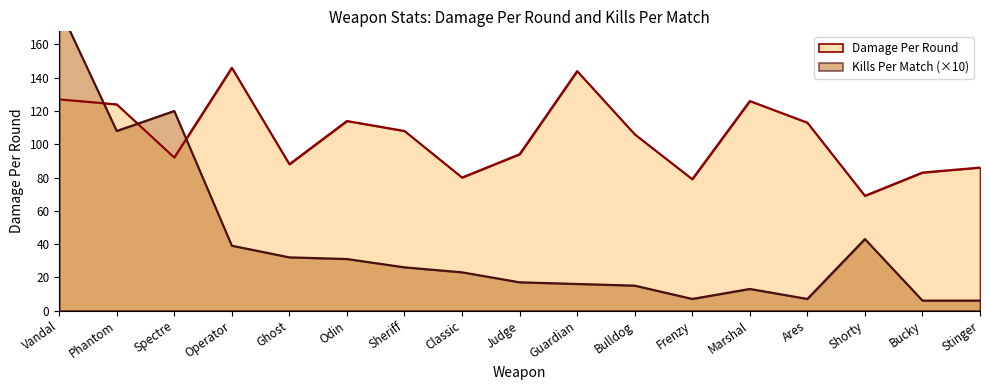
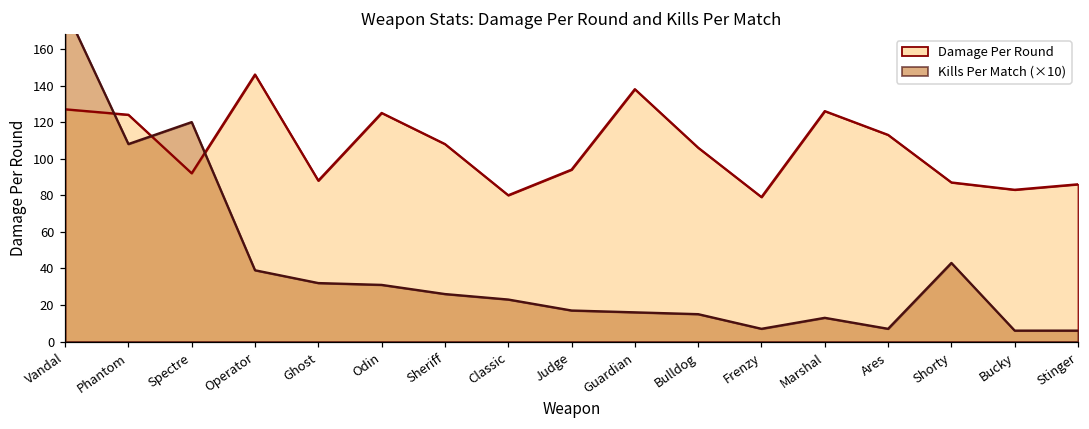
  {
    "Damage Per Round": {
      "Vandal": 127,
      "Phantom": 124,
      "Spectre": 92,
      "Operator": 146,
      "Ghost": 88,
-     "Odin": 114,
+     "Odin": 125,
      "Sheriff": 108,
      "Classic": 80,
      "Judge": 94,
-     "Guardian": 144,
+     "Guardian": 138,
      "Bulldog": 106,
      "Frenzy": 79,
      "Marshal": 126,
      "Ares": 113,
-     "Shorty": 69,
+     "Shorty": 87,
      "Bucky": 83,
      "Stinger": 86
    },
    "Kills Per Match (×10)": {
      "Phantom": 108,
      "Spectre": 120,
      "Operator": 39,
      "Ghost": 32,
      "Odin": 31,
      "Sheriff": 26,
      "Classic": 23,
      "Judge": 17,
      "Guardian": 16,
      "Bulldog": 15,
      "Frenzy": 7,
      "Marshal": 13,
      "Ares": 7,
      "Shorty": 43,
      "Bucky": 6,
      "Stinger": 6
    }
  }
